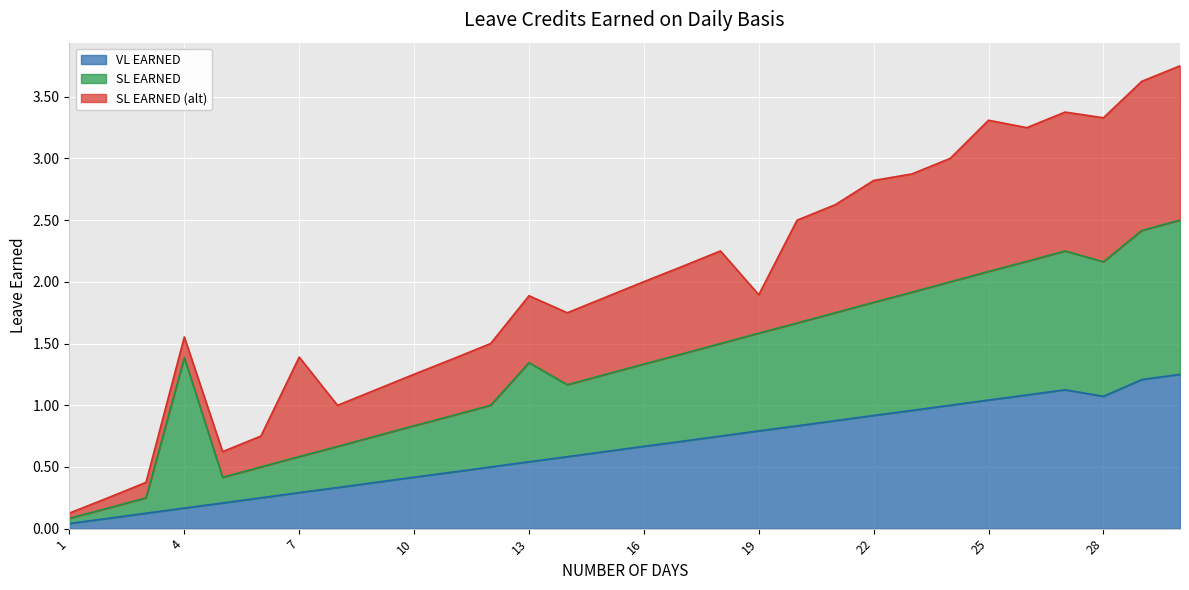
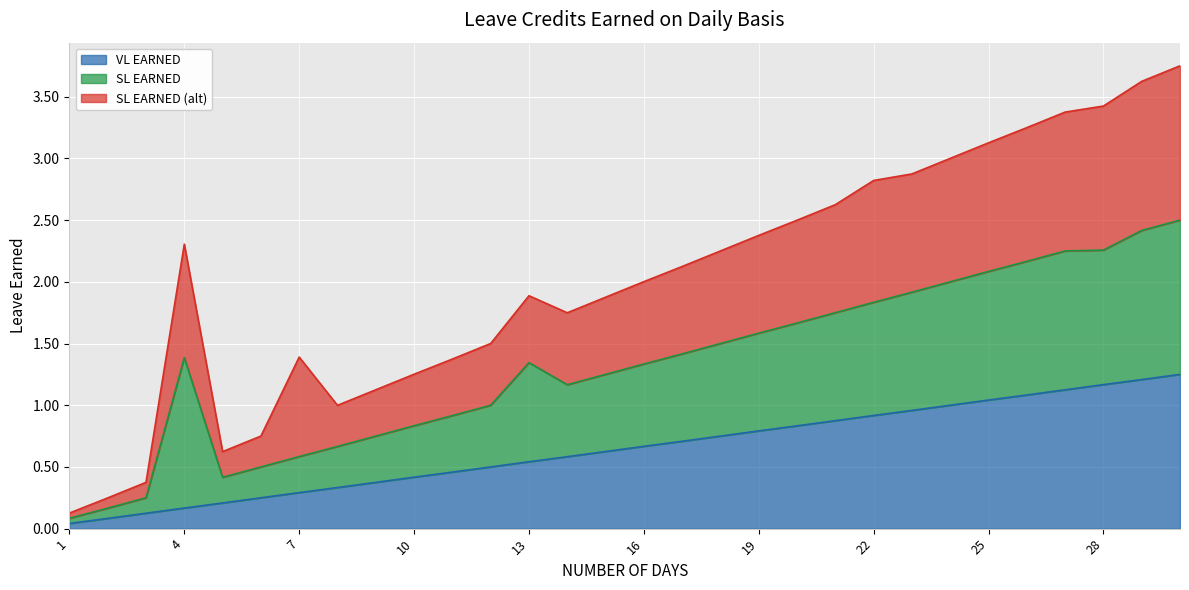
  {
    "VL EARNED": {
      "1": 0.04,
      "4": 0.17,
      "7": 0.29,
      "10": 0.42,
      "13": 0.54,
      "16": 0.67,
      "19": 0.79,
      "22": 0.92,
      "25": 1.04,
-     "28": 1.07
+     "28": 1.17
    },
    "SL EARNED": {
      "1": 0.04,
      "4": 1.22,
      "7": 0.29,
      "10": 0.42,
      "13": 0.80,
      "16": 0.67,
      "19": 0.79,
      "22": 0.92,
      "25": 1.04,
      "28": 1.09
    },
    "SL EARNED (alt)": {
      "1": 0.04,
-     "4": 0.17,
+     "4": 0.92,
      "7": 0.81,
      "10": 0.42,
      "13": 0.54,
      "16": 0.67,
-     "19": 0.31,
+     "19": 0.79,
      "22": 0.99,
-     "25": 1.23,
+     "25": 1.04,
      "28": 1.17
    }
  }
